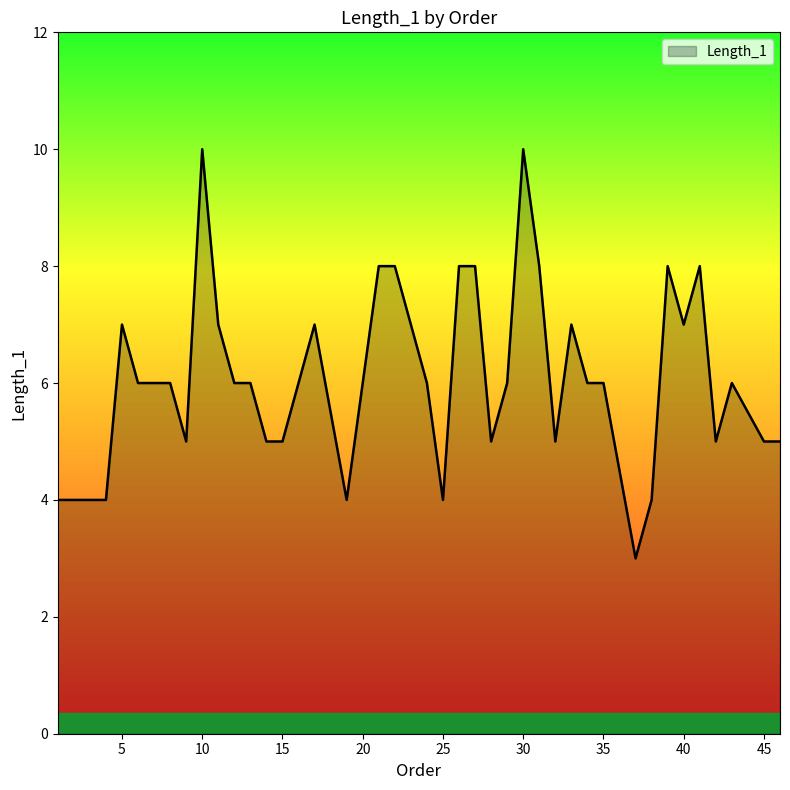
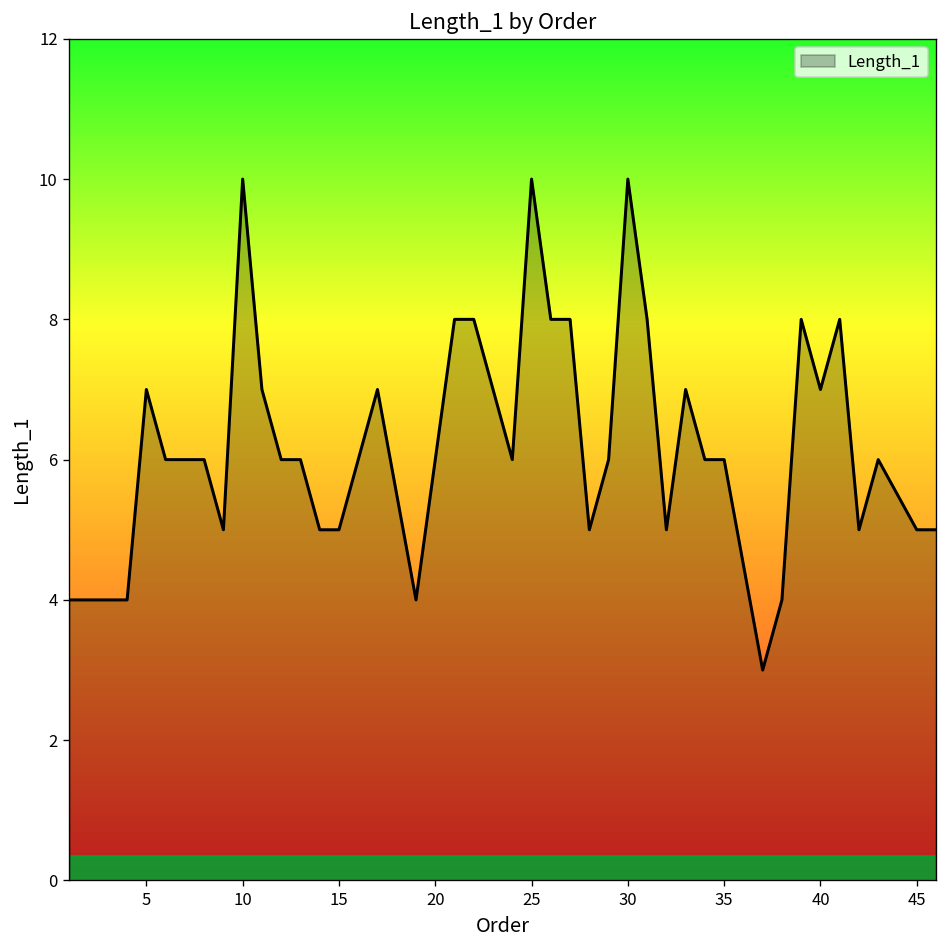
  {
    "5": 7,
    "10": 10,
    "15": 5,
    "20": 6,
-   "25": 4,
+   "25": 10,
    "30": 10,
    "35": 6,
    "40": 7,
    "45": 5
  }
